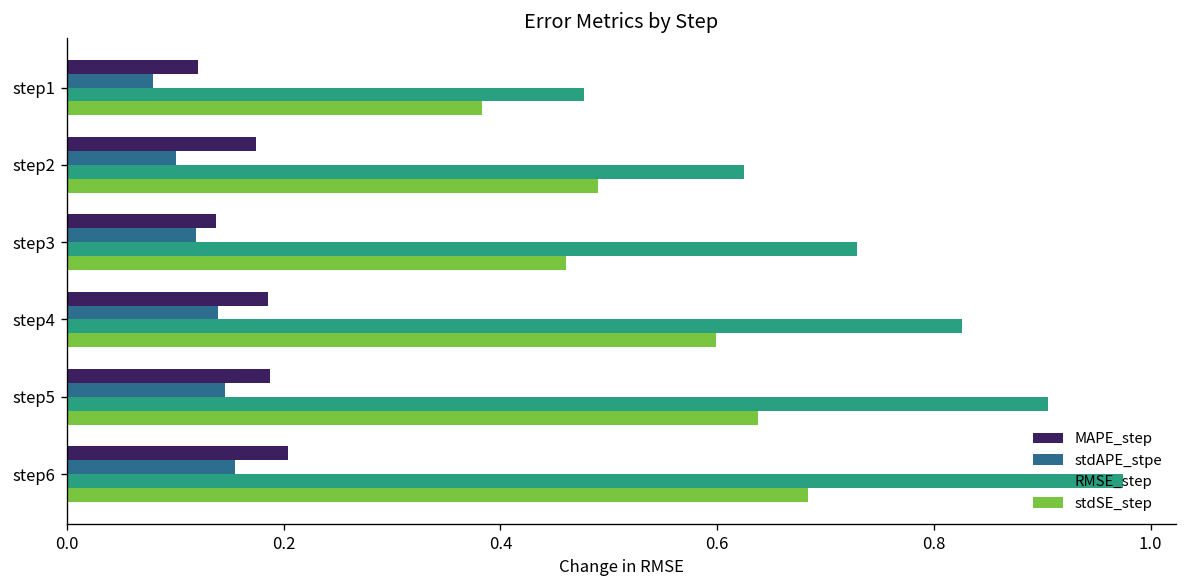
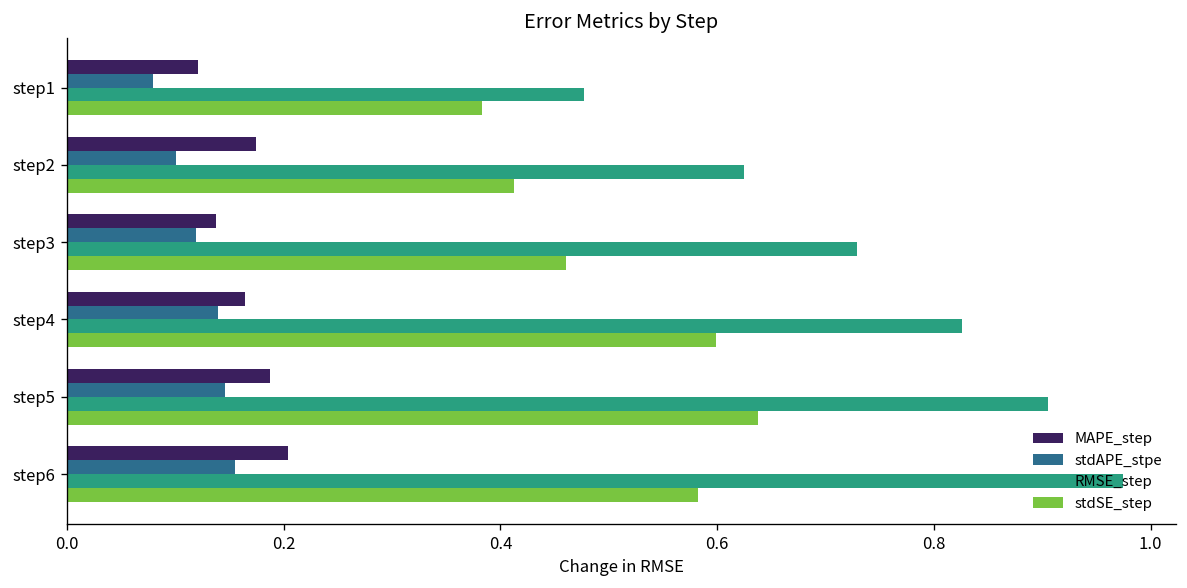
  {
    "MAPE_step": {
      "step1": 0.12,
      "step2": 0.17,
      "step3": 0.14,
-     "step4": 0.19,
+     "step4": 0.16,
      "step5": 0.19,
      "step6": 0.20
    },
    "stdSE_step": {
      "step1": 0.38,
-     "step2": 0.49,
+     "step2": 0.41,
      "step3": 0.46,
      "step4": 0.60,
      "step5": 0.64,
-     "step6": 0.68
+     "step6": 0.58
    }
  }
